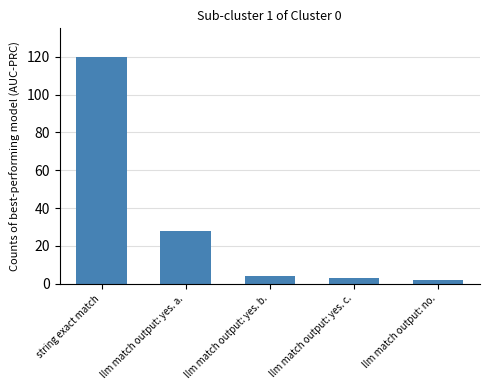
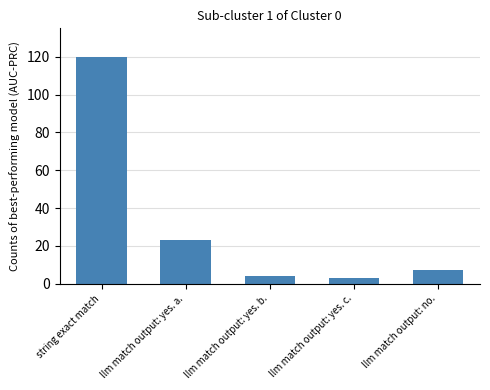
  {
    "string exact match": 120,
-   "llm match output: yes. a.": 28,
+   "llm match output: yes. a.": 23,
    "llm match output: yes. b.": 4,
    "llm match output: yes. c.": 3,
-   "llm match output: no.": 2
+   "llm match output: no.": 7
  }
